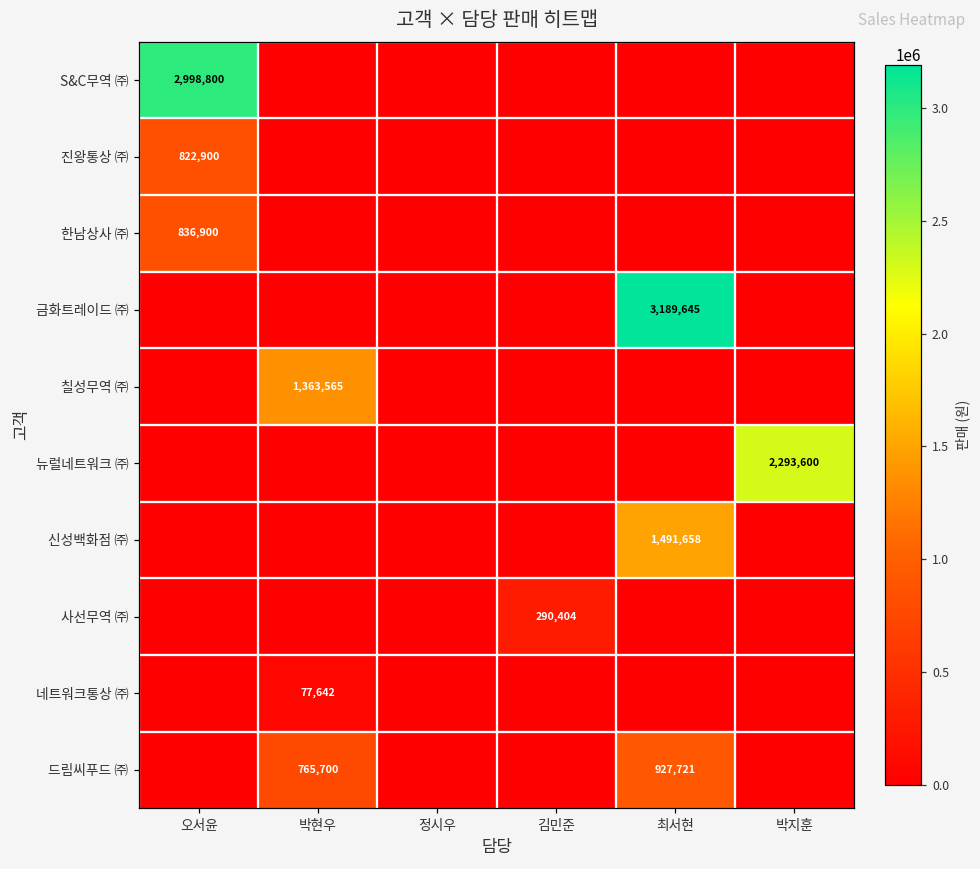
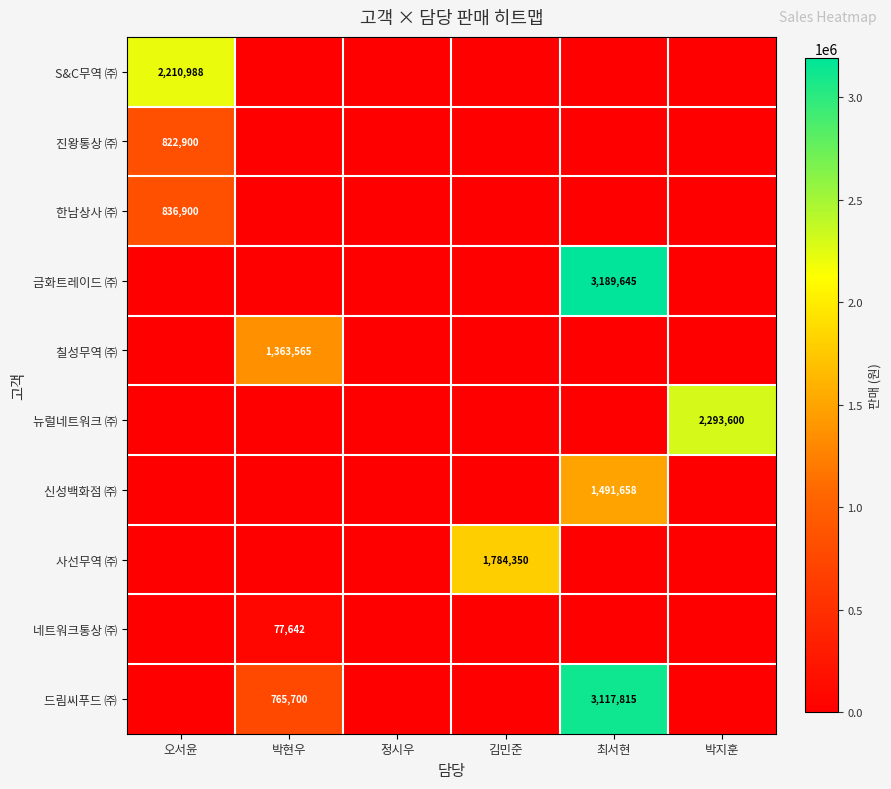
  {
    "S&C무역 ㈜": {
-     "오서윤": "2,998,800"
+     "오서윤": "2,210,988"
    },
    "진왕통상 ㈜": {
      "오서윤": "822,900"
    },
    "한남상사 ㈜": {
      "오서윤": "836,900"
    },
    "금화트레이드 ㈜": {
      "최서현": "3,189,645"
    },
    "칠성무역 ㈜": {
      "박현우": "1,363,565"
    },
    "뉴럴네트워크 ㈜": {
      "박지훈": "2,293,600"
    },
    "신성백화점 ㈜": {
      "최서현": "1,491,658"
    },
    "사선무역 ㈜": {
-     "김민준": "290,404"
+     "김민준": "1,784,350"
    },
    "네트워크통상 ㈜": {
      "박현우": "77,642"
    },
    "드림씨푸드 ㈜": {
      "박현우": "765,700",
-     "최서현": "927,721"
+     "최서현": "3,117,815"
    }
  }
